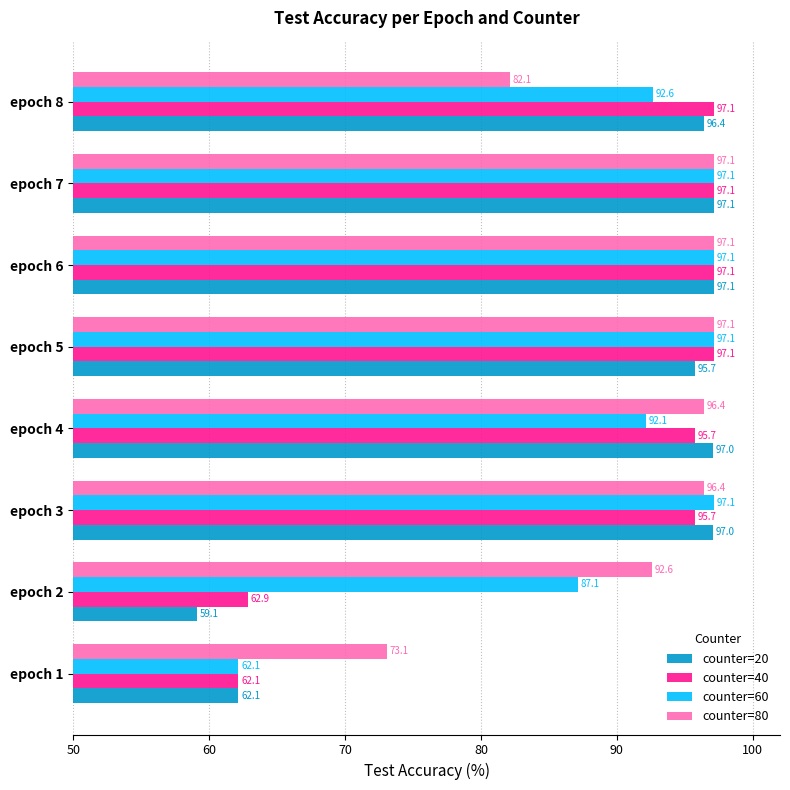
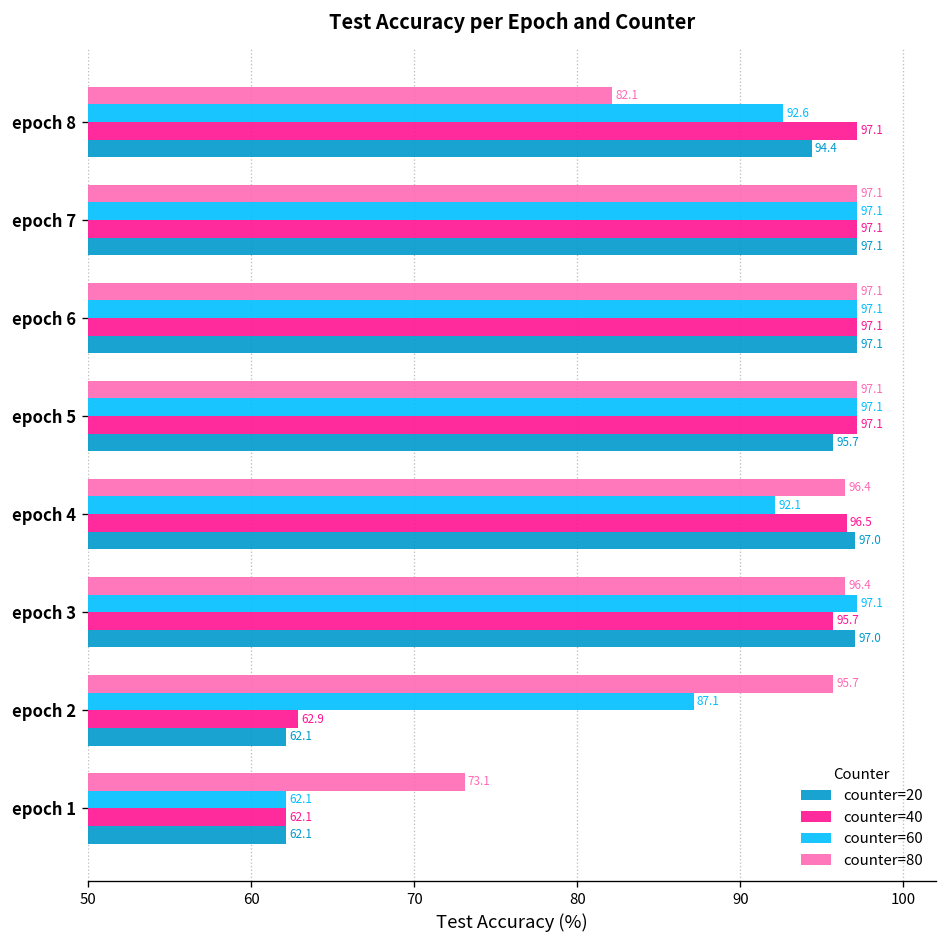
  {
    "counter=20": {
-     "epoch 8": 96.4,
+     "epoch 8": 94.4,
      "epoch 7": 97.1,
      "epoch 6": 97.1,
      "epoch 5": 95.7,
      "epoch 4": 97.0,
      "epoch 3": 97.0,
-     "epoch 2": 59.1,
+     "epoch 2": 62.1,
      "epoch 1": 62.1
    },
    "counter=40": {
      "epoch 8": 97.1,
      "epoch 7": 97.1,
      "epoch 6": 97.1,
      "epoch 5": 97.1,
-     "epoch 4": 95.7,
+     "epoch 4": 96.5,
      "epoch 3": 95.7,
      "epoch 2": 62.9,
      "epoch 1": 62.1
    },
    "counter=60": {
      "epoch 8": 92.6,
      "epoch 7": 97.1,
      "epoch 6": 97.1,
      "epoch 5": 97.1,
      "epoch 4": 92.1,
      "epoch 3": 97.1,
      "epoch 2": 87.1,
      "epoch 1": 62.1
    },
    "counter=80": {
      "epoch 8": 82.1,
      "epoch 7": 97.1,
      "epoch 6": 97.1,
      "epoch 5": 97.1,
      "epoch 4": 96.4,
      "epoch 3": 96.4,
-     "epoch 2": 92.6,
+     "epoch 2": 95.7,
      "epoch 1": 73.1
    }
  }
